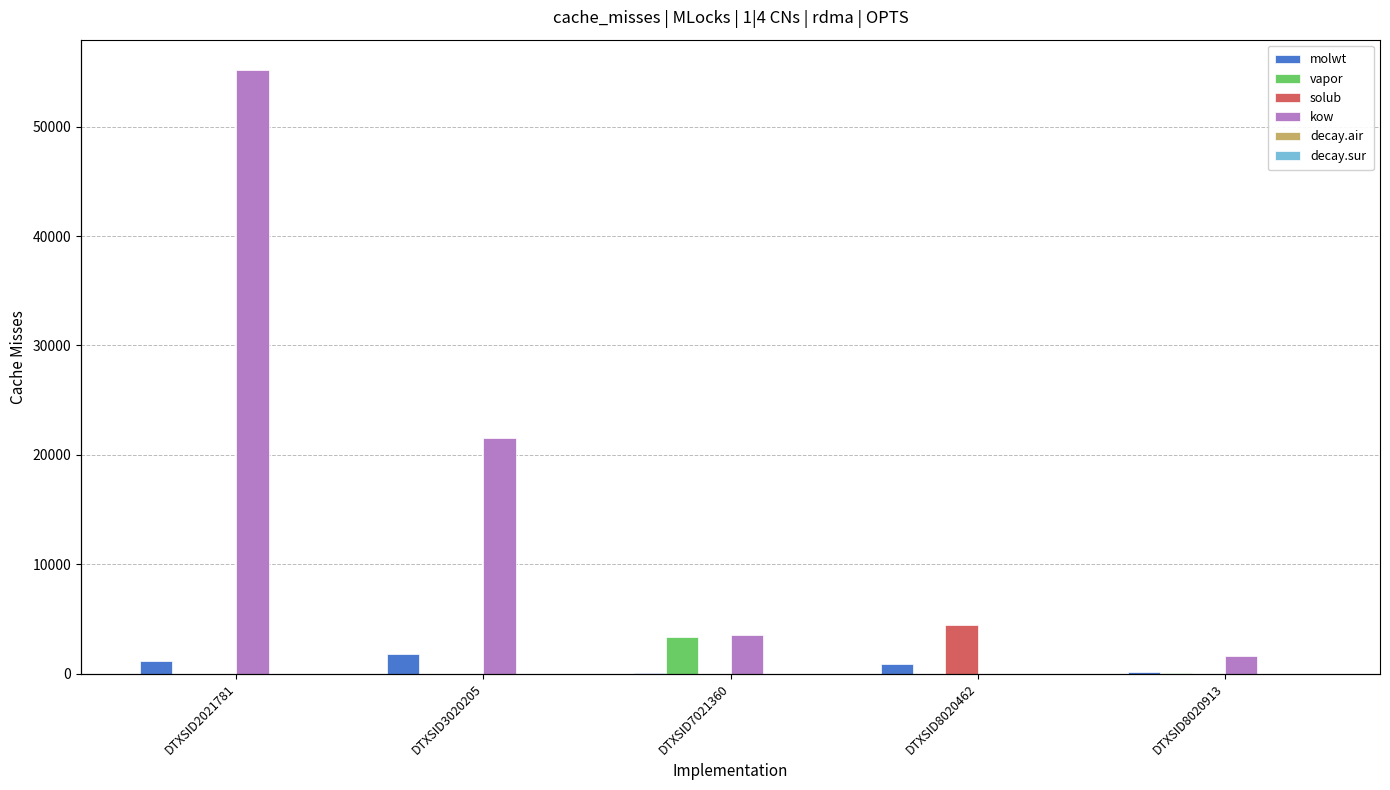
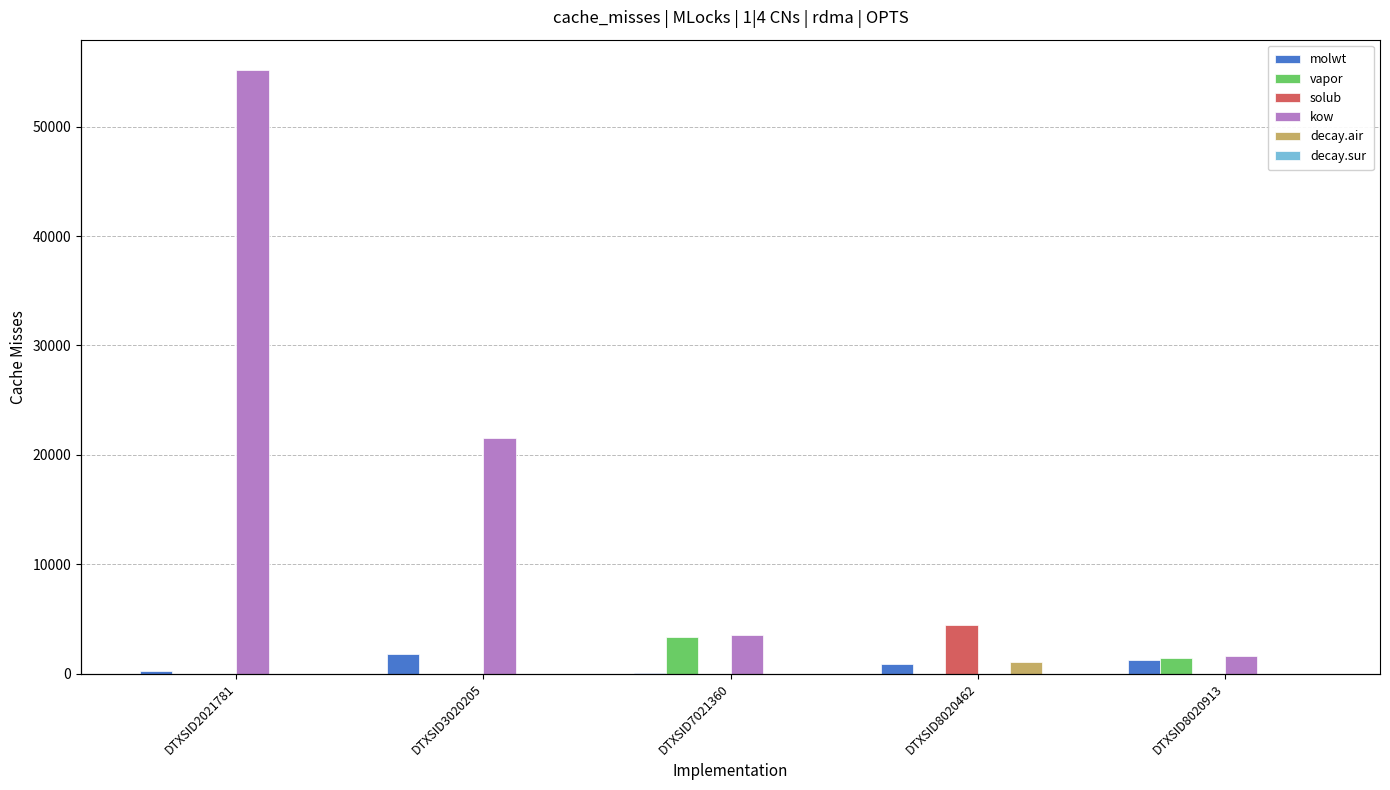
  {
    "molwt": {
-     "DTXSID2021781": 1100,
+     "DTXSID2021781": 300,
      "DTXSID3020205": 1800,
      "DTXSID8020462": 900,
-     "DTXSID8020913": 100
+     "DTXSID8020913": 1200
    },
    "vapor": {
      "DTXSID7021360": 3400,
-     "DTXSID8020913": 0
+     "DTXSID8020913": 1400
    },
    "solub": {
      "DTXSID8020462": 4500
    },
    "kow": {
      "DTXSID2021781": 55200,
      "DTXSID3020205": 21500,
      "DTXSID7021360": 3500,
      "DTXSID8020913": 1600
    },
    "decay.air": {
-     "DTXSID8020462": 0
+     "DTXSID8020462": 1100
    }
  }
